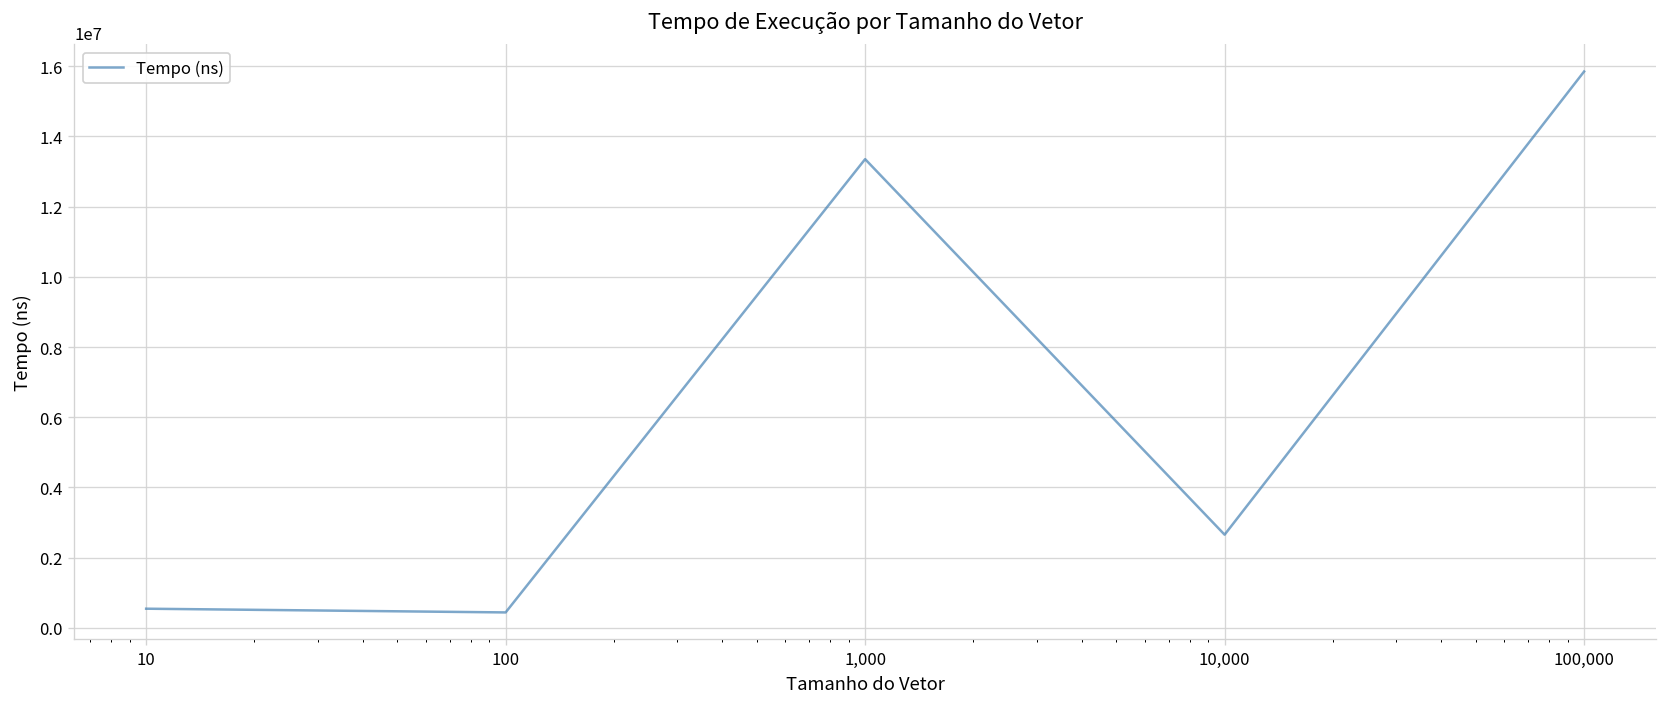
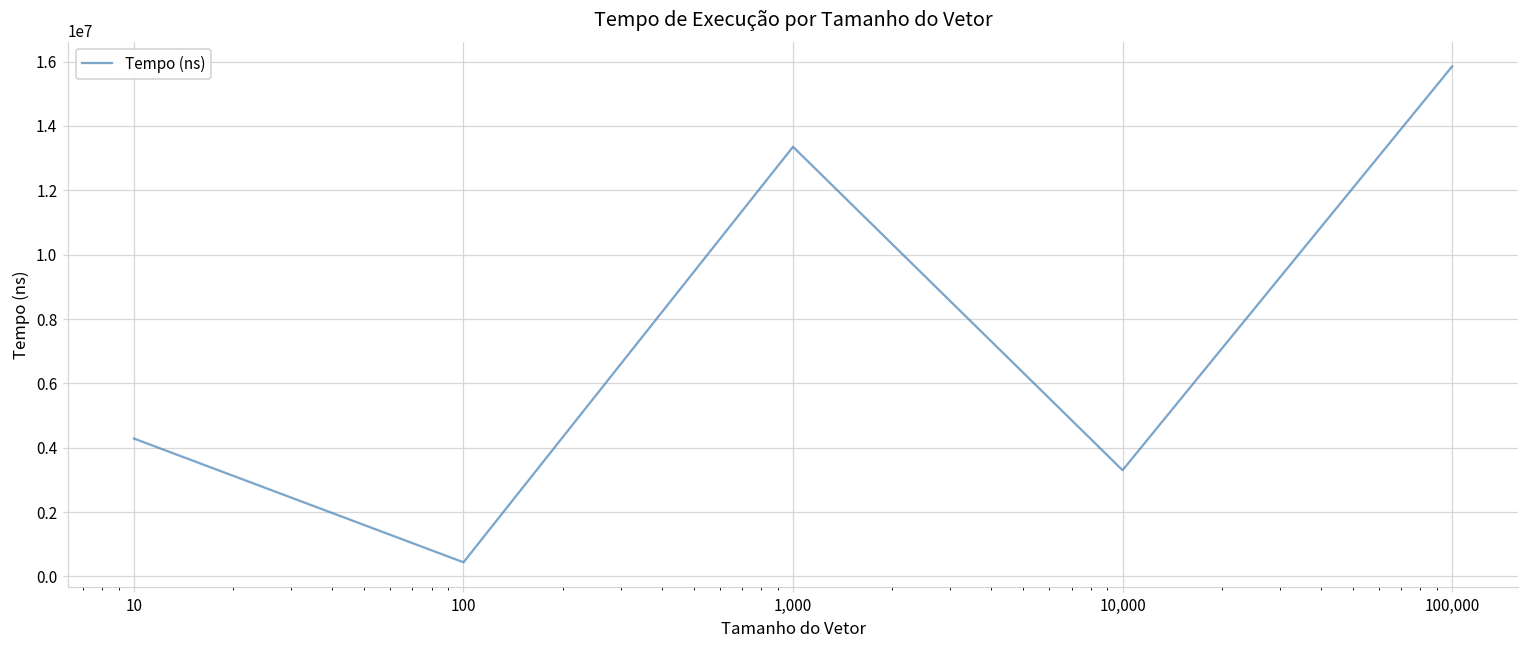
  {
-   "10": 500000,
+   "10": 4300000,
    "100": 400000,
    "1,000": 13400000,
-   "10,000": 2700000,
+   "10,000": 3300000,
    "100,000": 15800000
  }
